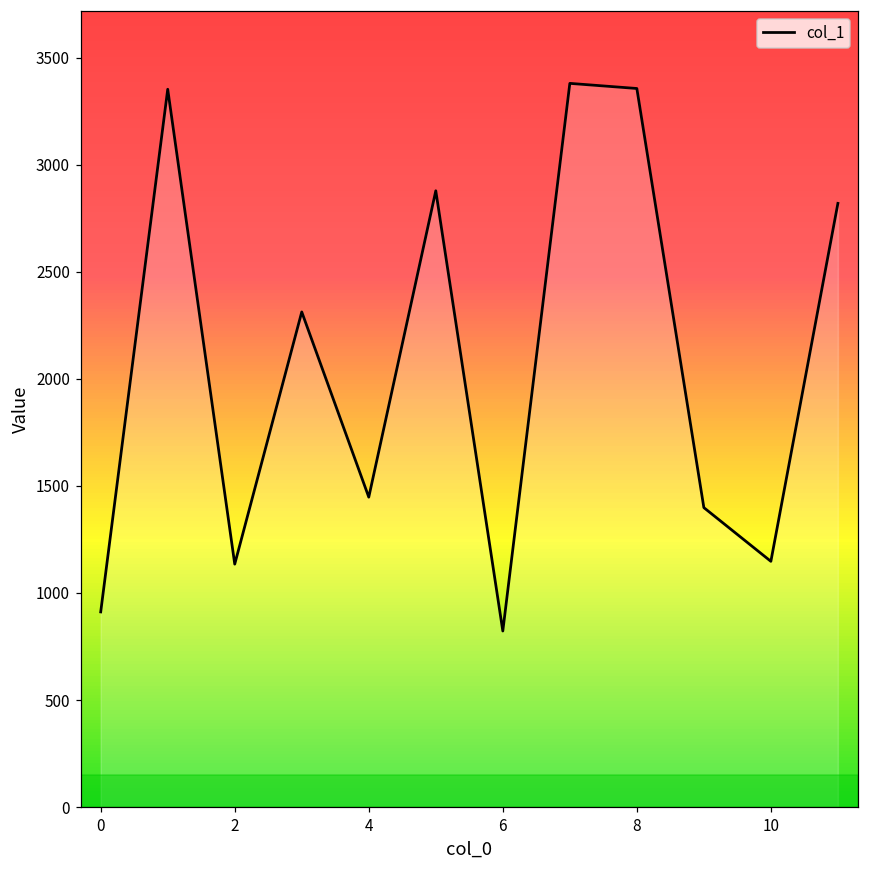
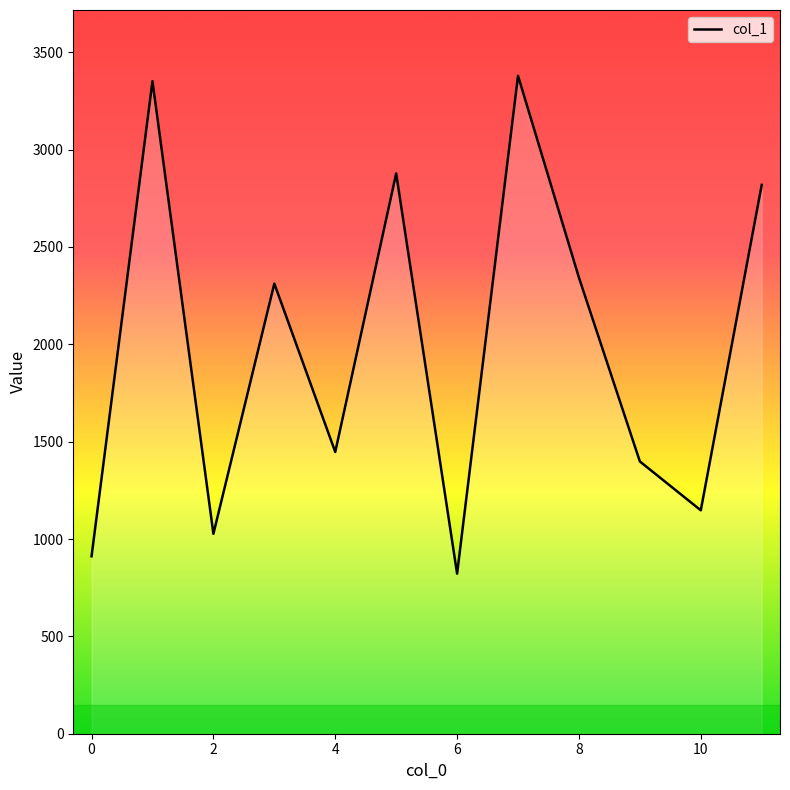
  {
    "0": 910,
-   "2": 1130,
+   "2": 1030,
    "4": 1450,
    "6": 820,
-   "8": 3360,
+   "8": 2340,
    "10": 1150
  }
